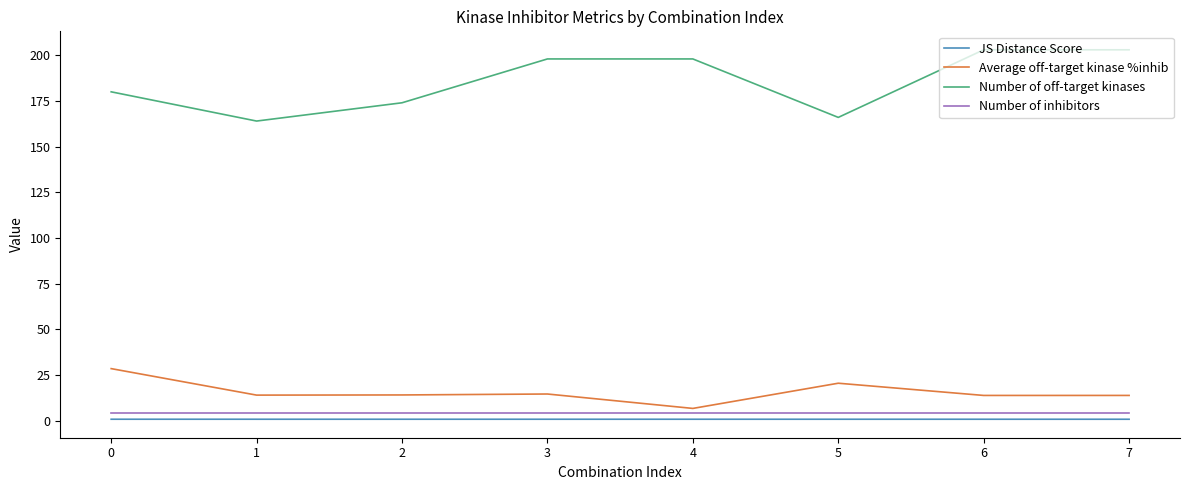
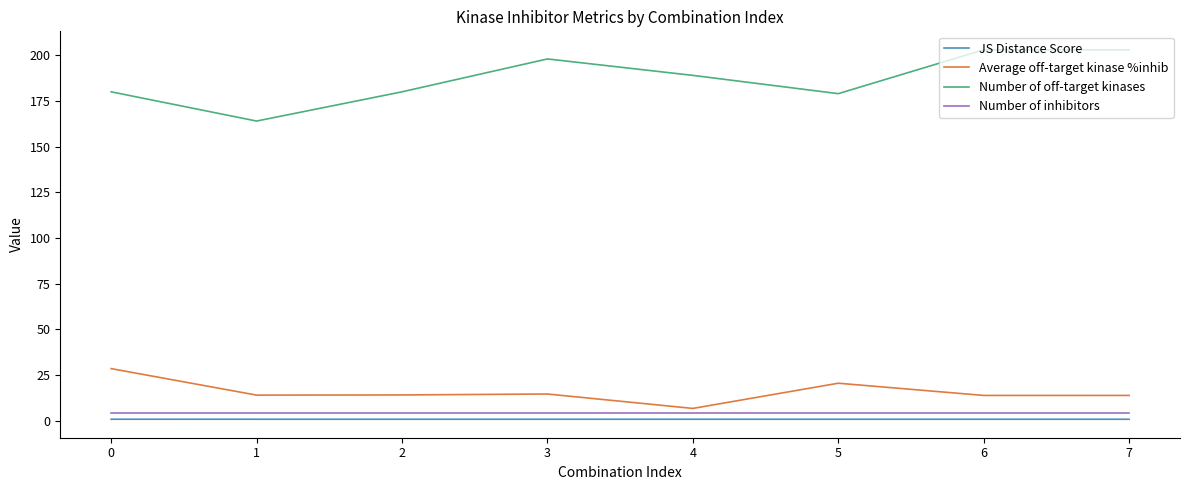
  {
    "JS Distance Score": {
      "0": 1,
      "1": 1,
      "2": 1,
      "3": 1,
      "4": 1,
      "5": 1,
      "6": 1,
      "7": 1
    },
    "Average off-target kinase %inhib": {
      "0": 28,
      "1": 14,
      "2": 14,
      "3": 15,
      "4": 7,
      "5": 20,
      "6": 14,
      "7": 14
    },
    "Number of off-target kinases": {
      "0": 180,
      "1": 164,
-     "2": 174,
+     "2": 180,
      "3": 198,
-     "4": 198,
-     "5": 166
+     "4": 189,
+     "5": 179
    },
    "Number of inhibitors": {
      "0": 4,
      "1": 4,
      "2": 4,
      "3": 4,
      "4": 4,
      "5": 4,
      "6": 4,
      "7": 4
    }
  }
